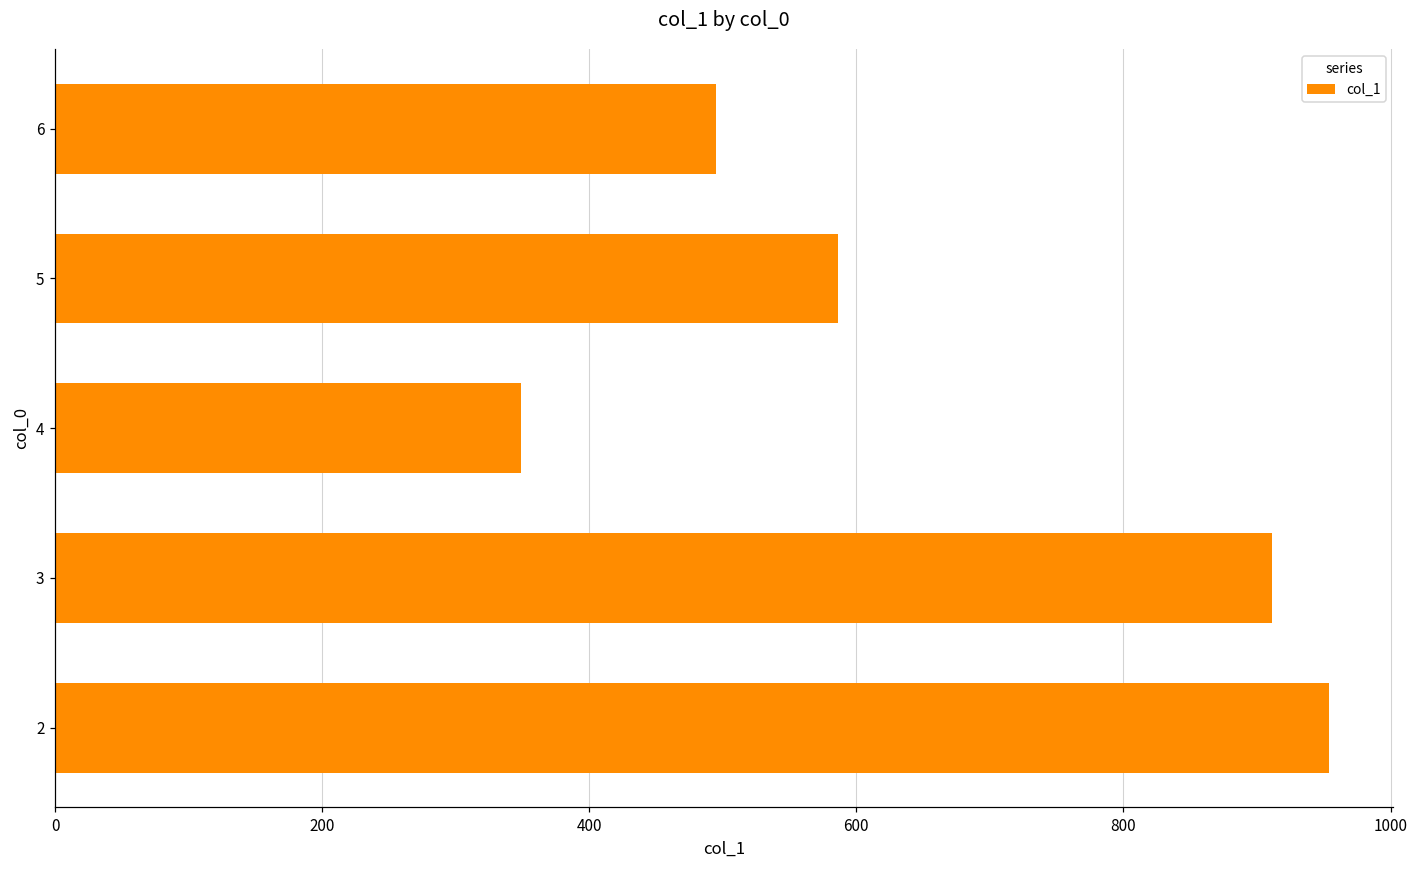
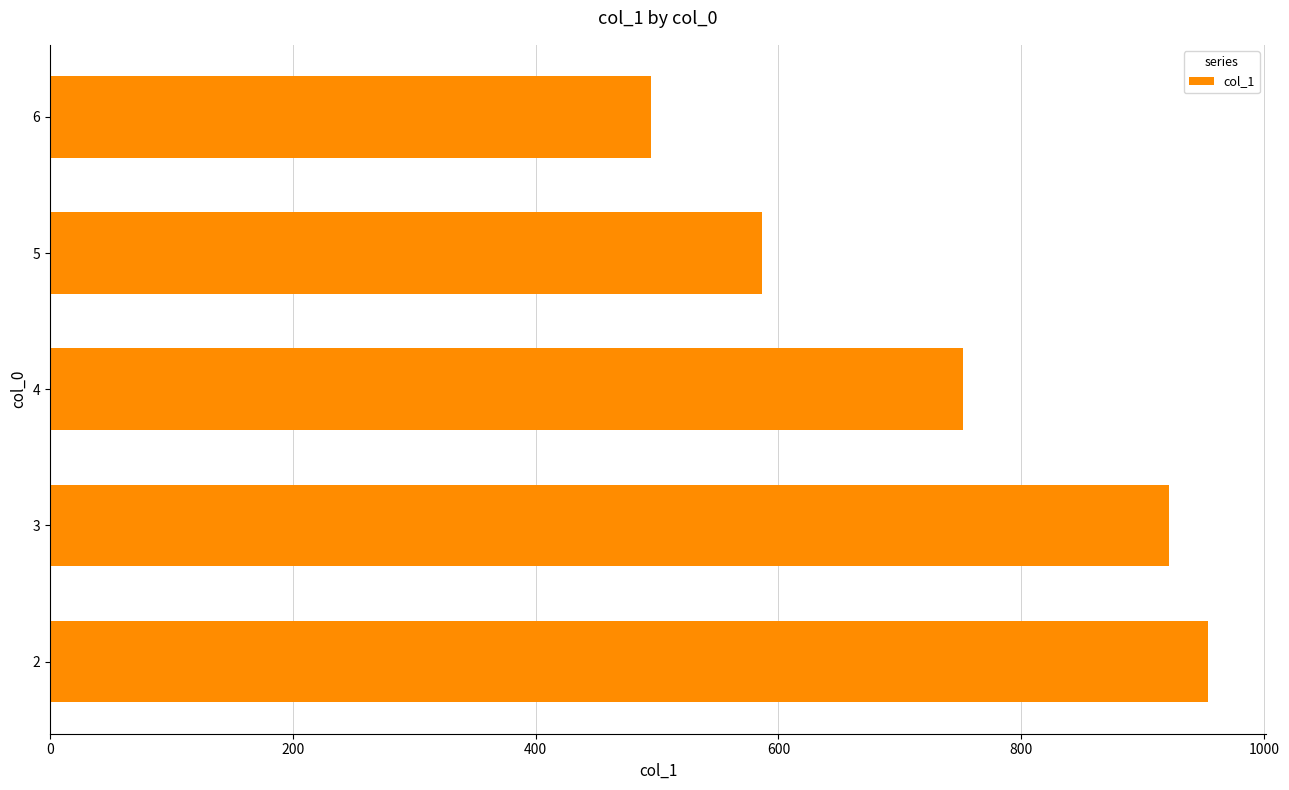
  {
    "6": 495,
    "5": 586,
-   "4": 349,
-   "3": 911,
+   "4": 752,
+   "3": 922,
    "2": 954
  }
